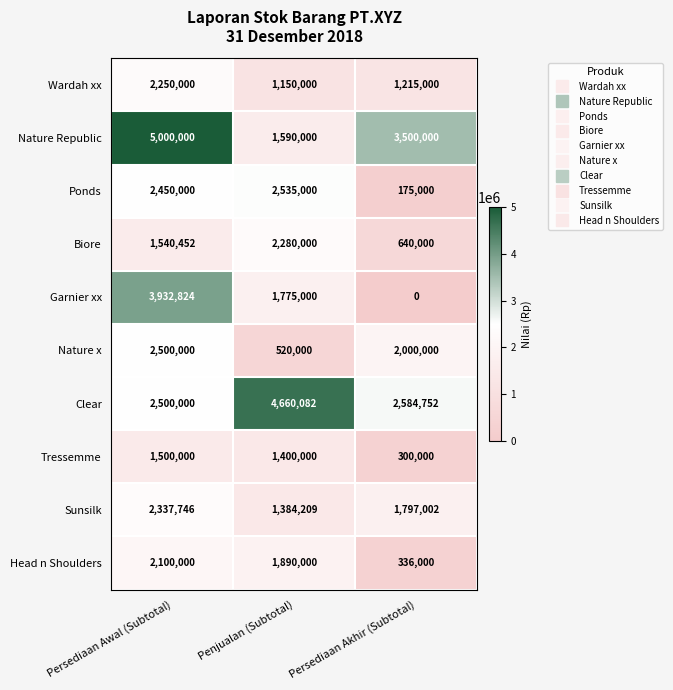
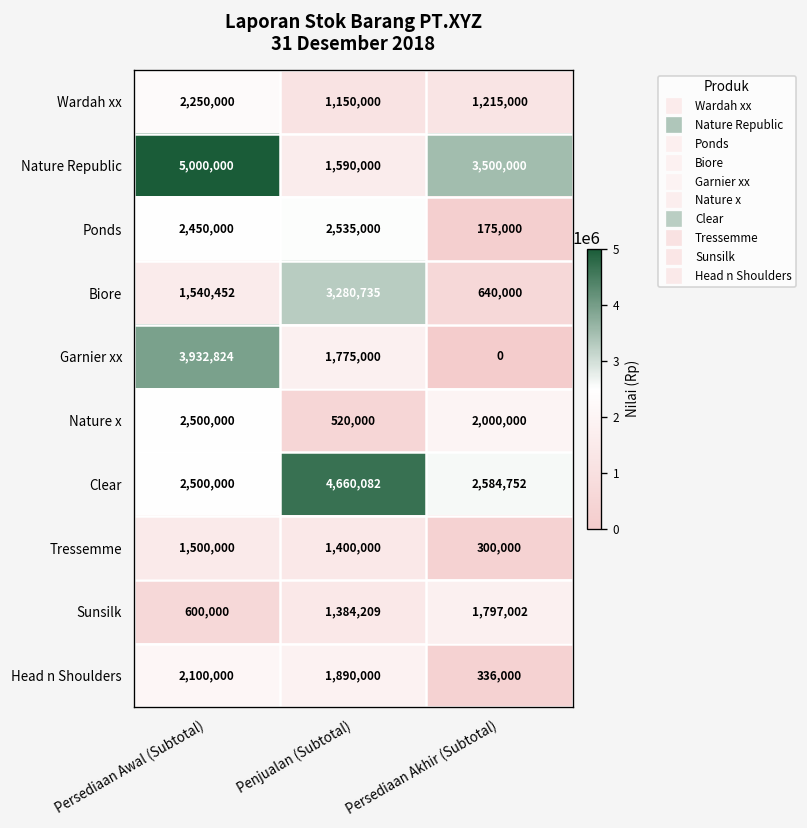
  {
    "Wardah xx": {
      "Persediaan Awal (Subtotal)": "2,250,000",
      "Penjualan (Subtotal)": "1,150,000",
      "Persediaan Akhir (Subtotal)": "1,215,000"
    },
    "Nature Republic": {
      "Persediaan Awal (Subtotal)": "5,000,000",
      "Penjualan (Subtotal)": "1,590,000",
      "Persediaan Akhir (Subtotal)": "3,500,000"
    },
    "Ponds": {
      "Persediaan Awal (Subtotal)": "2,450,000",
      "Penjualan (Subtotal)": "2,535,000",
      "Persediaan Akhir (Subtotal)": "175,000"
    },
    "Biore": {
      "Persediaan Awal (Subtotal)": "1,540,452",
-     "Penjualan (Subtotal)": "2,280,000",
+     "Penjualan (Subtotal)": "3,280,735",
      "Persediaan Akhir (Subtotal)": "640,000"
    },
    "Garnier xx": {
      "Persediaan Awal (Subtotal)": "3,932,824",
      "Penjualan (Subtotal)": "1,775,000",
      "Persediaan Akhir (Subtotal)": "0"
    },
    "Nature x": {
      "Persediaan Awal (Subtotal)": "2,500,000",
      "Penjualan (Subtotal)": "520,000",
      "Persediaan Akhir (Subtotal)": "2,000,000"
    },
    "Clear": {
      "Persediaan Awal (Subtotal)": "2,500,000",
      "Penjualan (Subtotal)": "4,660,082",
      "Persediaan Akhir (Subtotal)": "2,584,752"
    },
    "Tressemme": {
      "Persediaan Awal (Subtotal)": "1,500,000",
      "Penjualan (Subtotal)": "1,400,000",
      "Persediaan Akhir (Subtotal)": "300,000"
    },
    "Sunsilk": {
-     "Persediaan Awal (Subtotal)": "2,337,746",
+     "Persediaan Awal (Subtotal)": "600,000",
      "Penjualan (Subtotal)": "1,384,209",
      "Persediaan Akhir (Subtotal)": "1,797,002"
    },
    "Head n Shoulders": {
      "Persediaan Awal (Subtotal)": "2,100,000",
      "Penjualan (Subtotal)": "1,890,000",
      "Persediaan Akhir (Subtotal)": "336,000"
    }
  }
